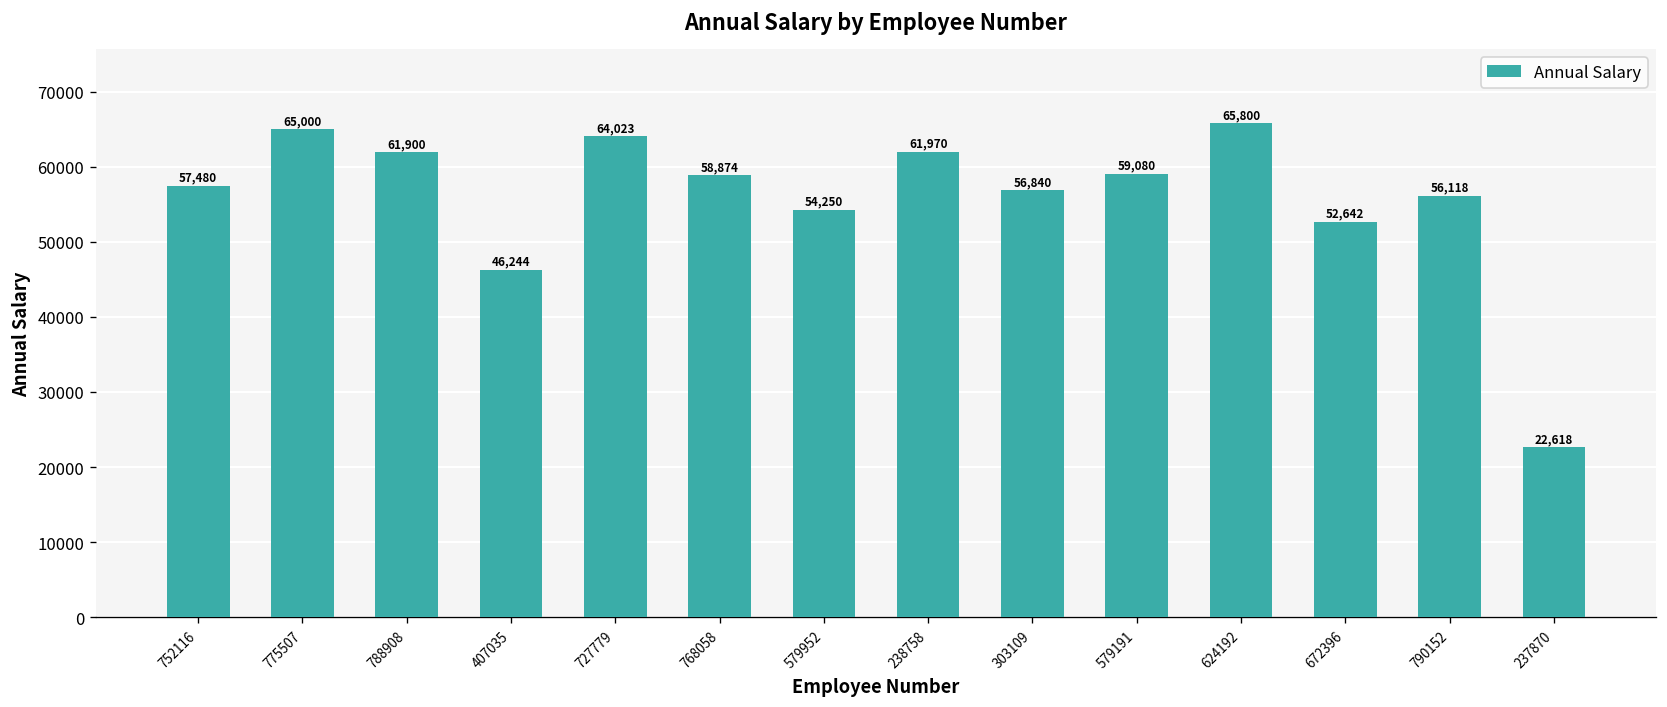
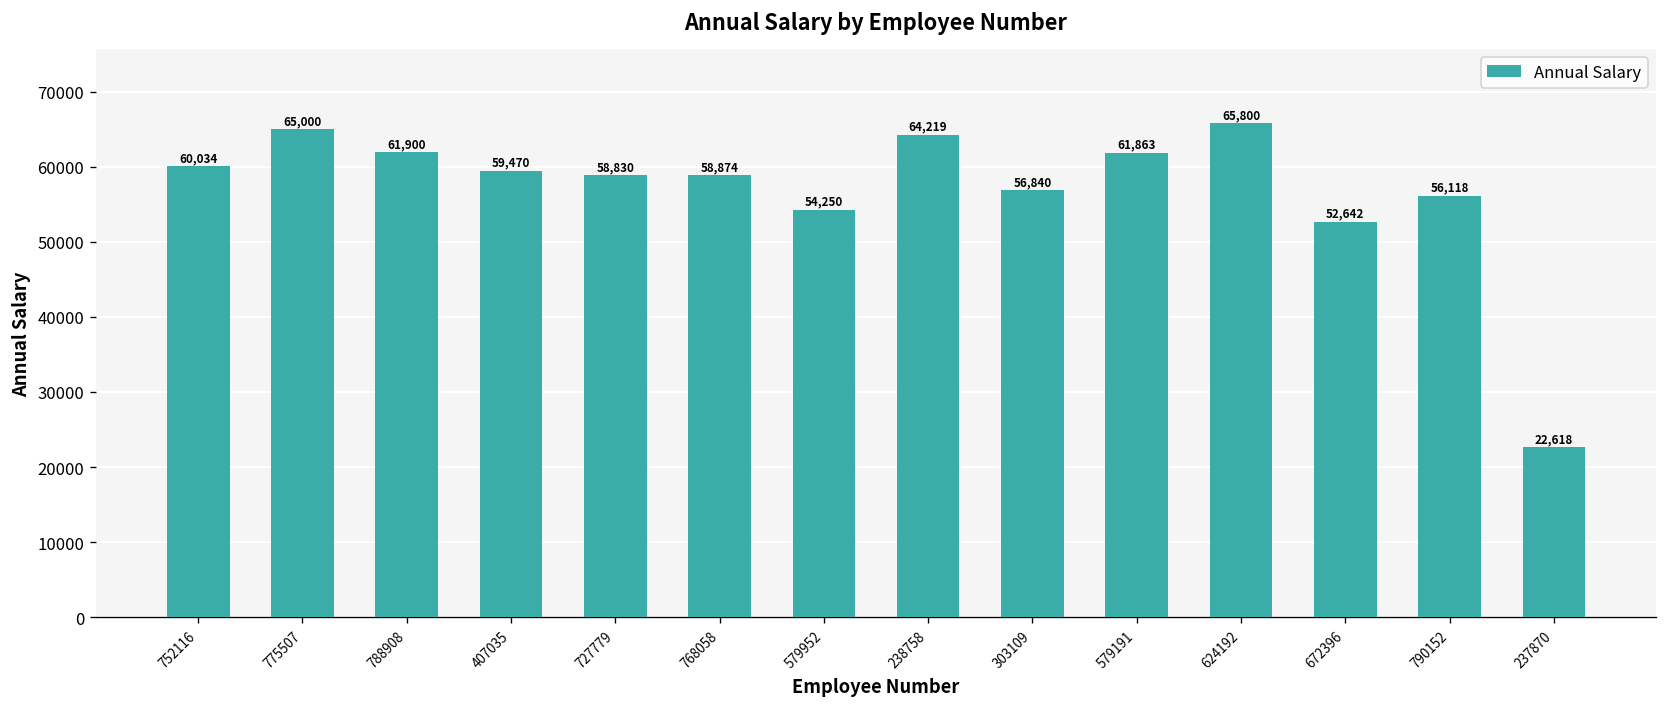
  {
-   "752116": "57,480",
+   "752116": "60,034",
    "775507": "65,000",
    "788908": "61,900",
-   "407035": "46,244",
-   "727779": "64,023",
+   "407035": "59,470",
+   "727779": "58,830",
    "768058": "58,874",
    "579952": "54,250",
-   "238758": "61,970",
+   "238758": "64,219",
    "303109": "56,840",
-   "579191": "59,080",
+   "579191": "61,863",
    "624192": "65,800",
    "672396": "52,642",
    "790152": "56,118",
    "237870": "22,618"
  }
